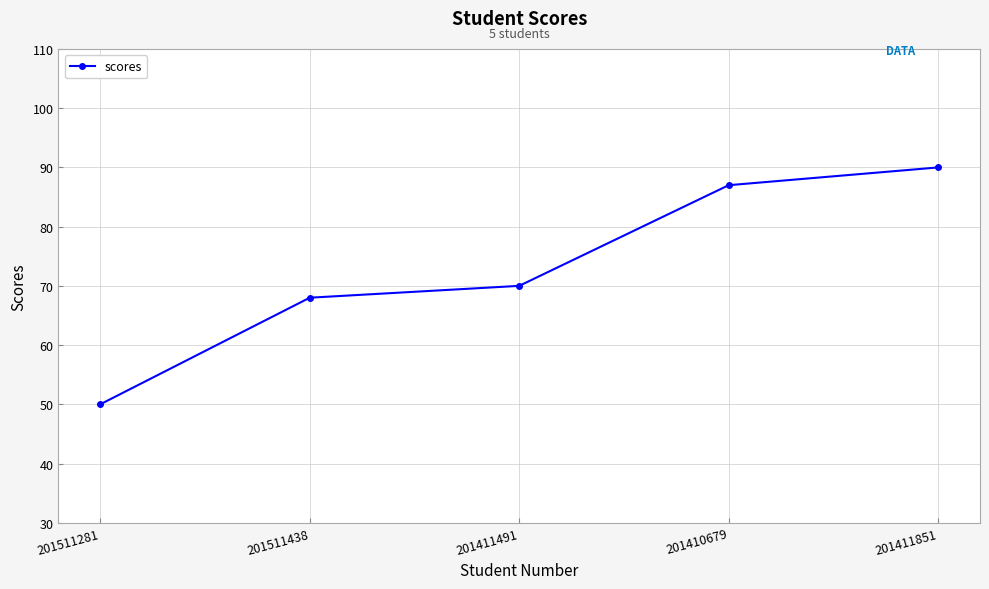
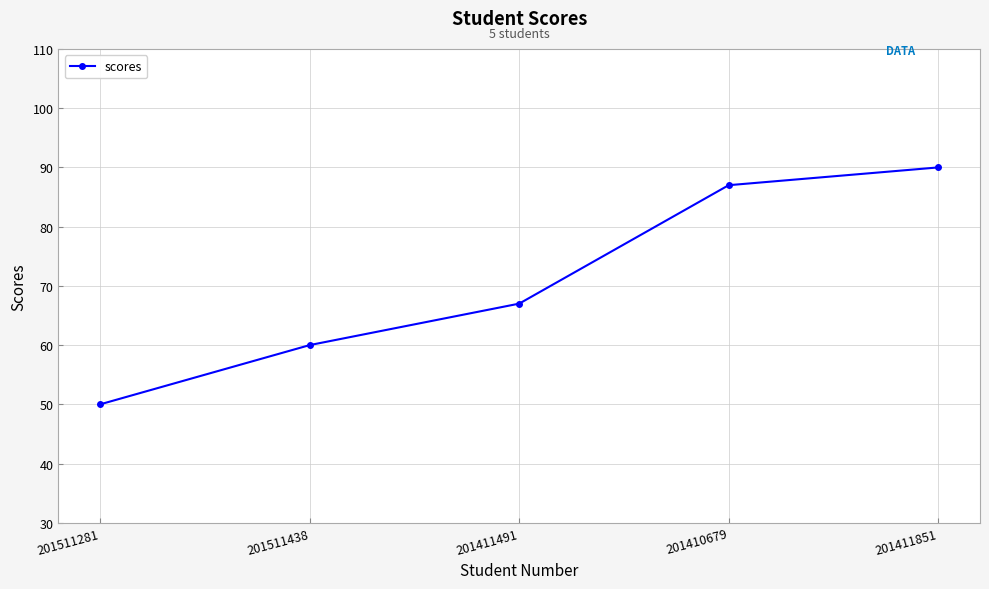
  {
    "201511281": 50,
-   "201511438": 68,
-   "201411491": 70,
+   "201511438": 60,
+   "201411491": 67,
    "201410679": 87,
    "201411851": 90
  }
